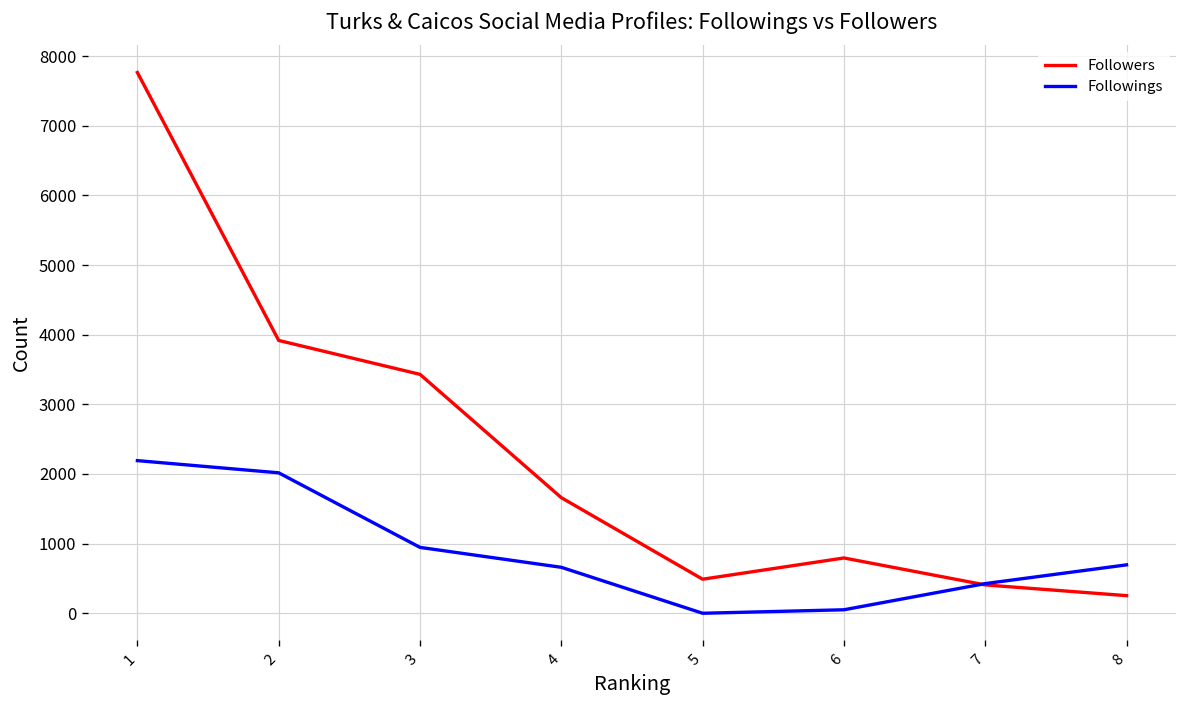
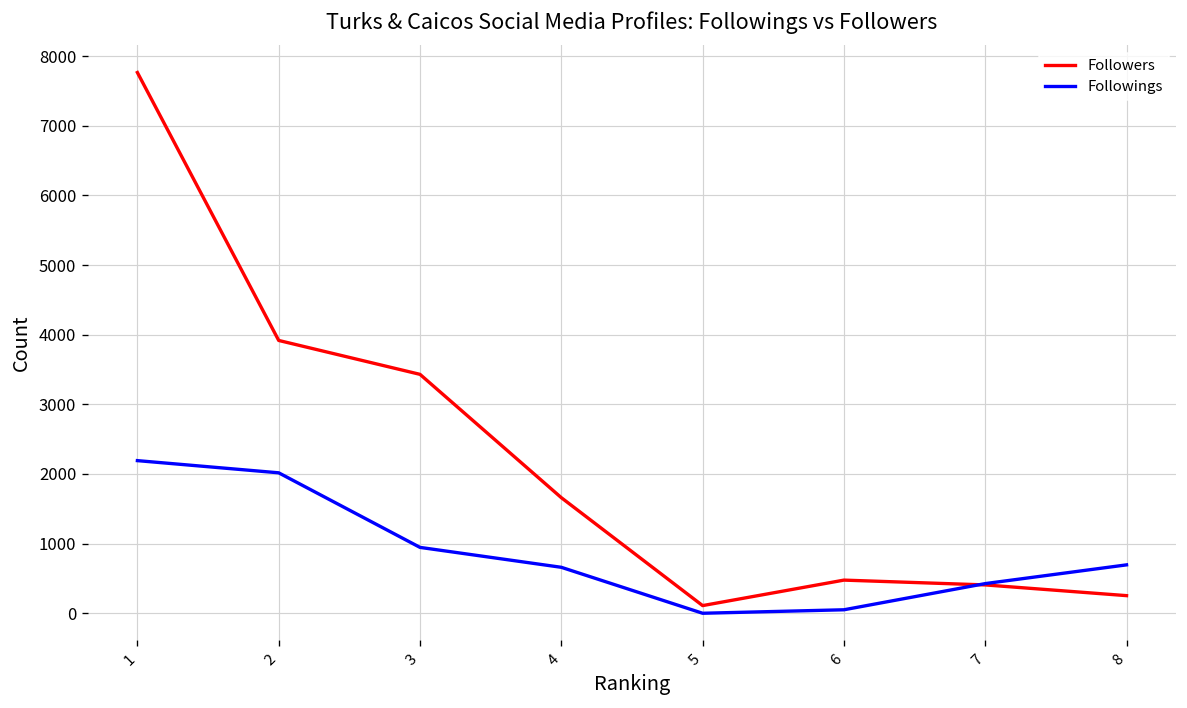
  {
    "Followers": {
      "1": 7800,
      "2": 3900,
      "3": 3400,
      "4": 1700,
-     "5": 500,
-     "6": 800,
+     "5": 100,
+     "6": 500,
      "8": 300
    },
    "Followings": {
      "1": 2200,
      "2": 2000,
      "3": 900,
      "4": 700,
      "5": 0,
      "6": 100,
      "8": 700
    }
  }
